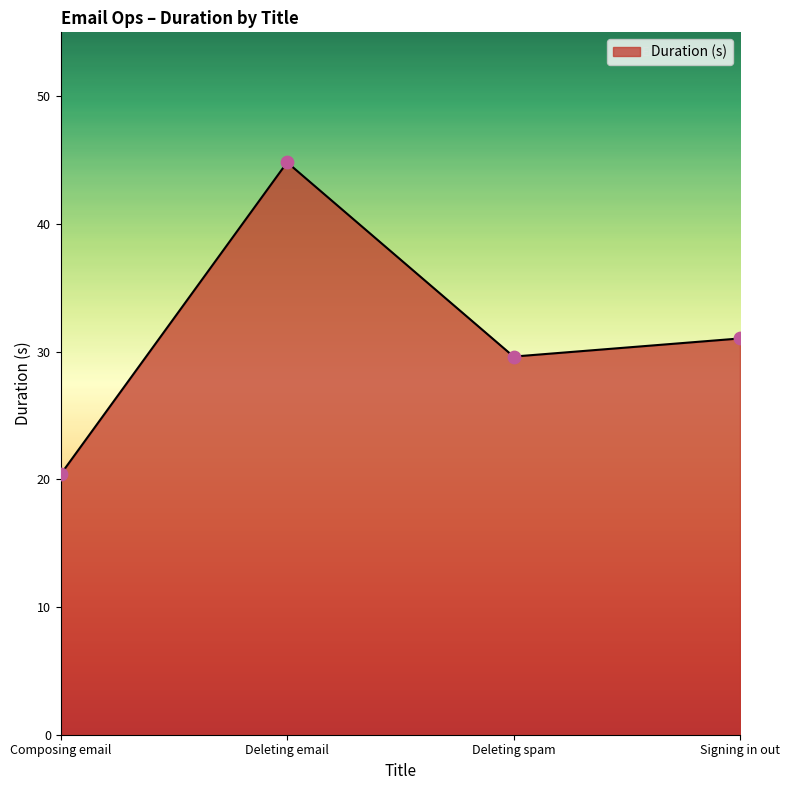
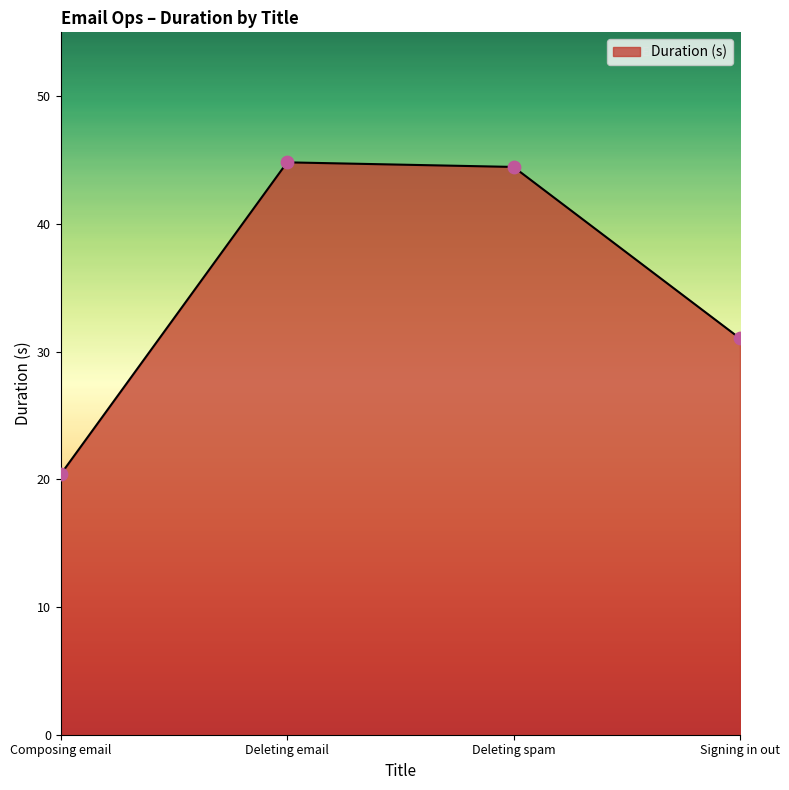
  {
    "Composing email": 20.4,
    "Deleting email": 44.8,
-   "Deleting spam": 29.6,
+   "Deleting spam": 44.5,
    "Signing in out": 31.0
  }
